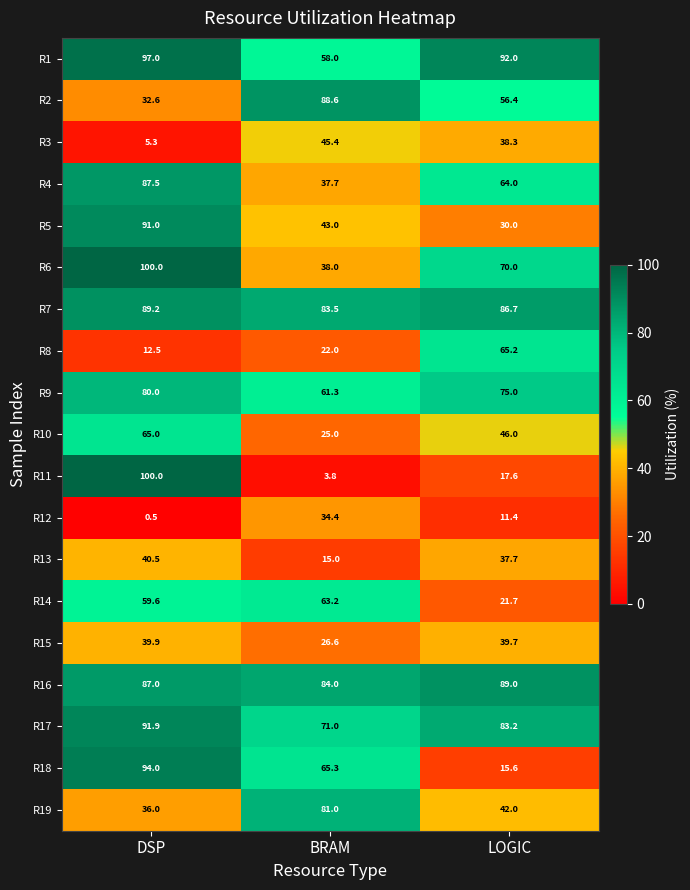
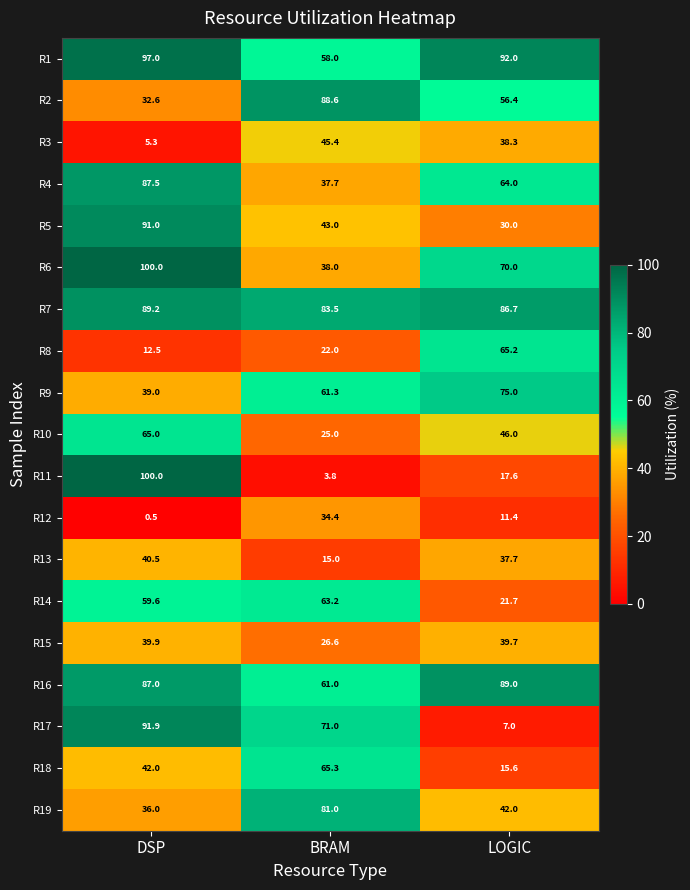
  {
    "R1": {
      "DSP": 97.0,
      "BRAM": 58.0,
      "LOGIC": 92.0
    },
    "R2": {
      "DSP": 32.6,
      "BRAM": 88.6,
      "LOGIC": 56.4
    },
    "R3": {
      "DSP": 5.3,
      "BRAM": 45.4,
      "LOGIC": 38.3
    },
    "R4": {
      "DSP": 87.5,
      "BRAM": 37.7,
      "LOGIC": 64.0
    },
    "R5": {
      "DSP": 91.0,
      "BRAM": 43.0,
      "LOGIC": 30.0
    },
    "R6": {
      "DSP": 100.0,
      "BRAM": 38.0,
      "LOGIC": 70.0
    },
    "R7": {
      "DSP": 89.2,
      "BRAM": 83.5,
      "LOGIC": 86.7
    },
    "R8": {
      "DSP": 12.5,
      "BRAM": 22.0,
      "LOGIC": 65.2
    },
    "R9": {
-     "DSP": 80.0,
+     "DSP": 39.0,
      "BRAM": 61.3,
      "LOGIC": 75.0
    },
    "R10": {
      "DSP": 65.0,
      "BRAM": 25.0,
      "LOGIC": 46.0
    },
    "R11": {
      "DSP": 100.0,
      "BRAM": 3.8,
      "LOGIC": 17.6
    },
    "R12": {
      "DSP": 0.5,
      "BRAM": 34.4,
      "LOGIC": 11.4
    },
    "R13": {
      "DSP": 40.5,
      "BRAM": 15.0,
      "LOGIC": 37.7
    },
    "R14": {
      "DSP": 59.6,
      "BRAM": 63.2,
      "LOGIC": 21.7
    },
    "R15": {
      "DSP": 39.9,
      "BRAM": 26.6,
      "LOGIC": 39.7
    },
    "R16": {
      "DSP": 87.0,
-     "BRAM": 84.0,
+     "BRAM": 61.0,
      "LOGIC": 89.0
    },
    "R17": {
      "DSP": 91.9,
      "BRAM": 71.0,
-     "LOGIC": 83.2
+     "LOGIC": 7.0
    },
    "R18": {
-     "DSP": 94.0,
+     "DSP": 42.0,
      "BRAM": 65.3,
      "LOGIC": 15.6
    },
    "R19": {
      "DSP": 36.0,
      "BRAM": 81.0,
      "LOGIC": 42.0
    }
  }
